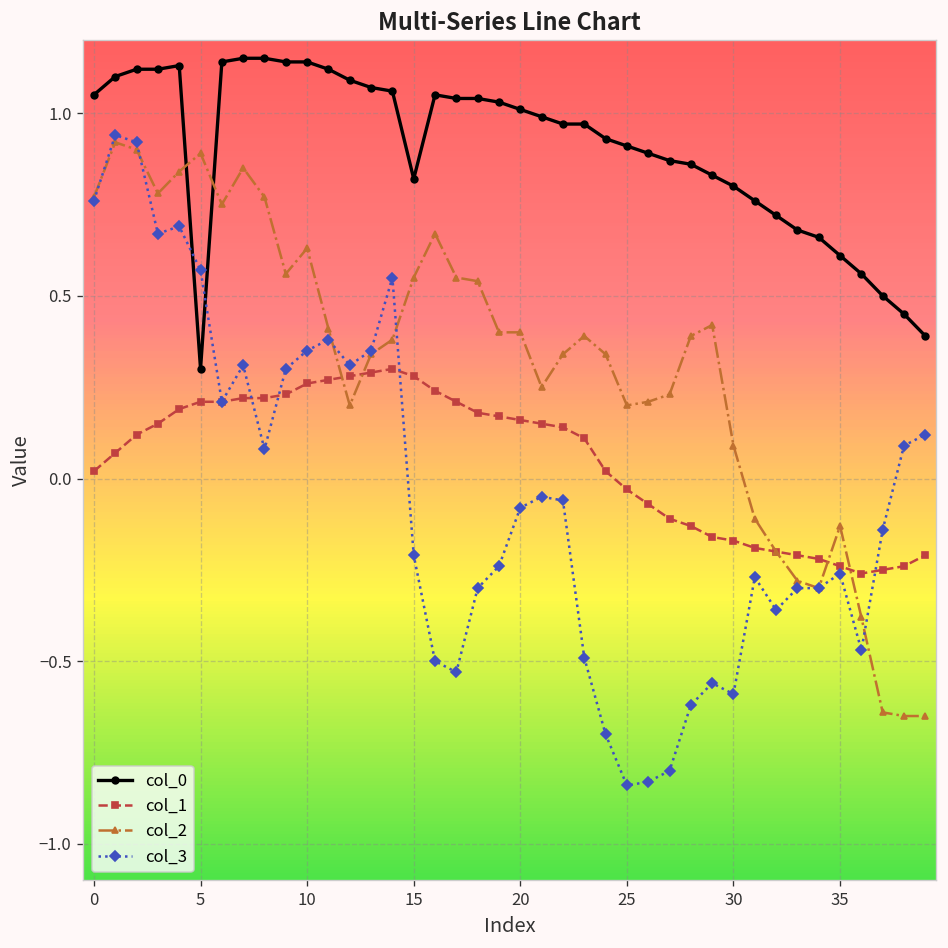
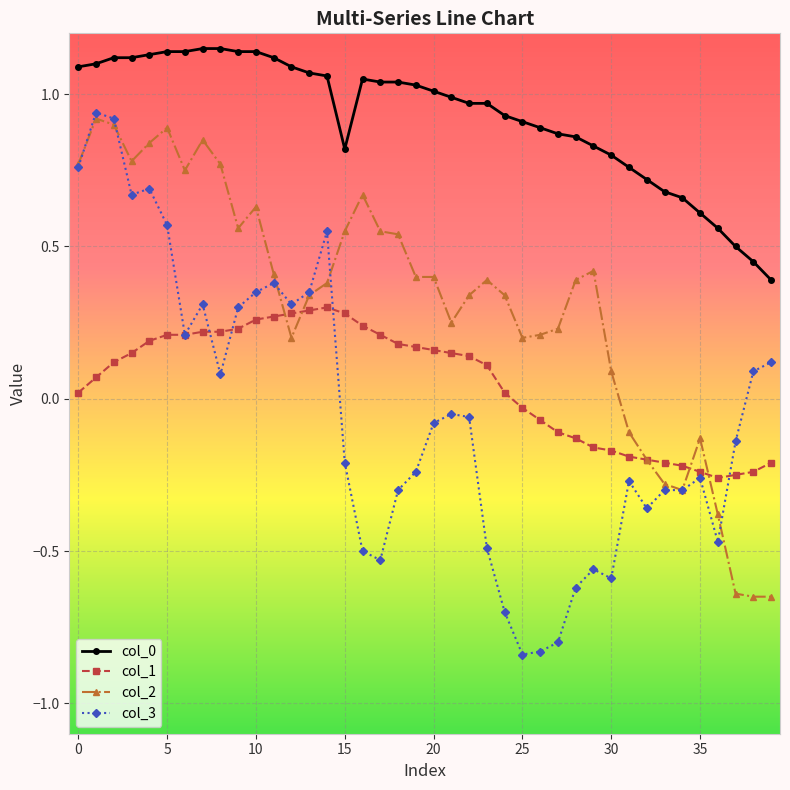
  {
    "col_0": {
-     "0": 1.05,
-     "5": 0.30,
+     "0": 1.09,
+     "5": 1.14,
      "10": 1.14,
      "15": 0.82,
      "20": 1.01,
      "25": 0.91,
      "30": 0.80,
      "35": 0.61
    },
    "col_3": {
      "0": 0.76,
      "5": 0.57,
      "10": 0.35,
      "15": -0.21,
      "20": -0.08,
      "25": -0.84,
      "30": -0.59,
      "35": -0.26
    }
  }
